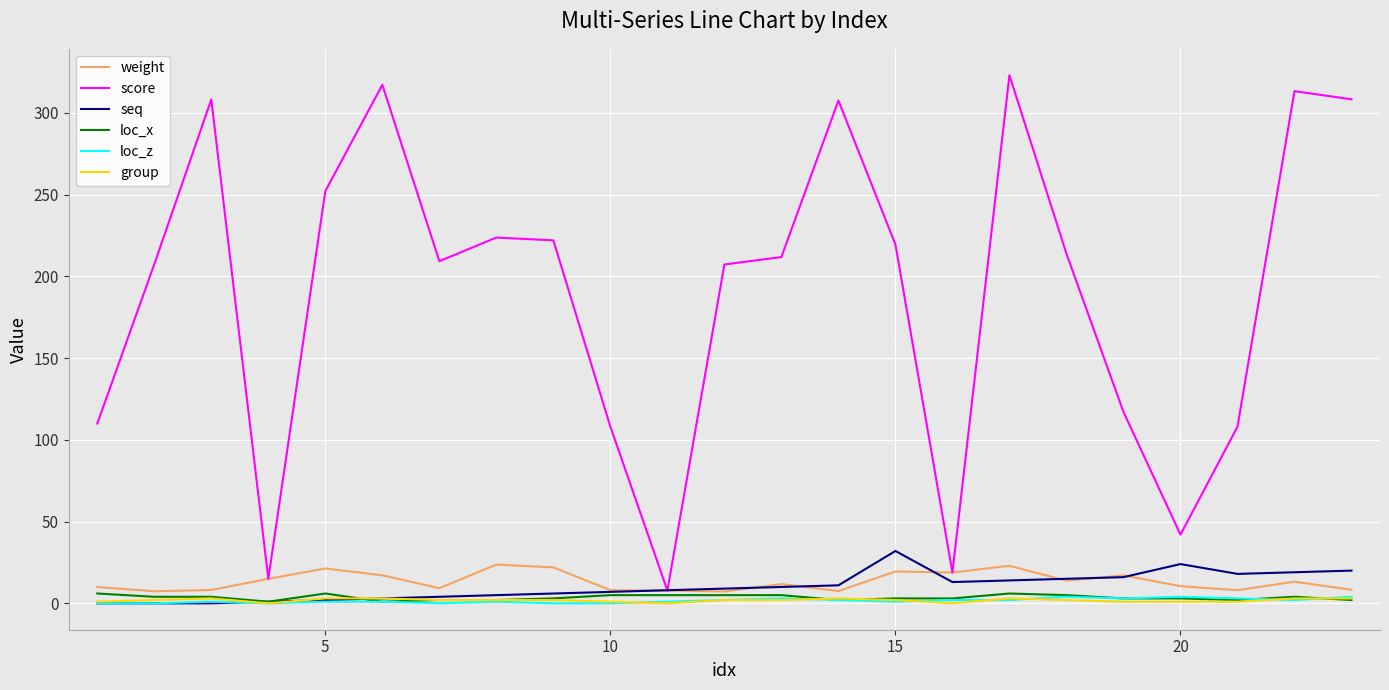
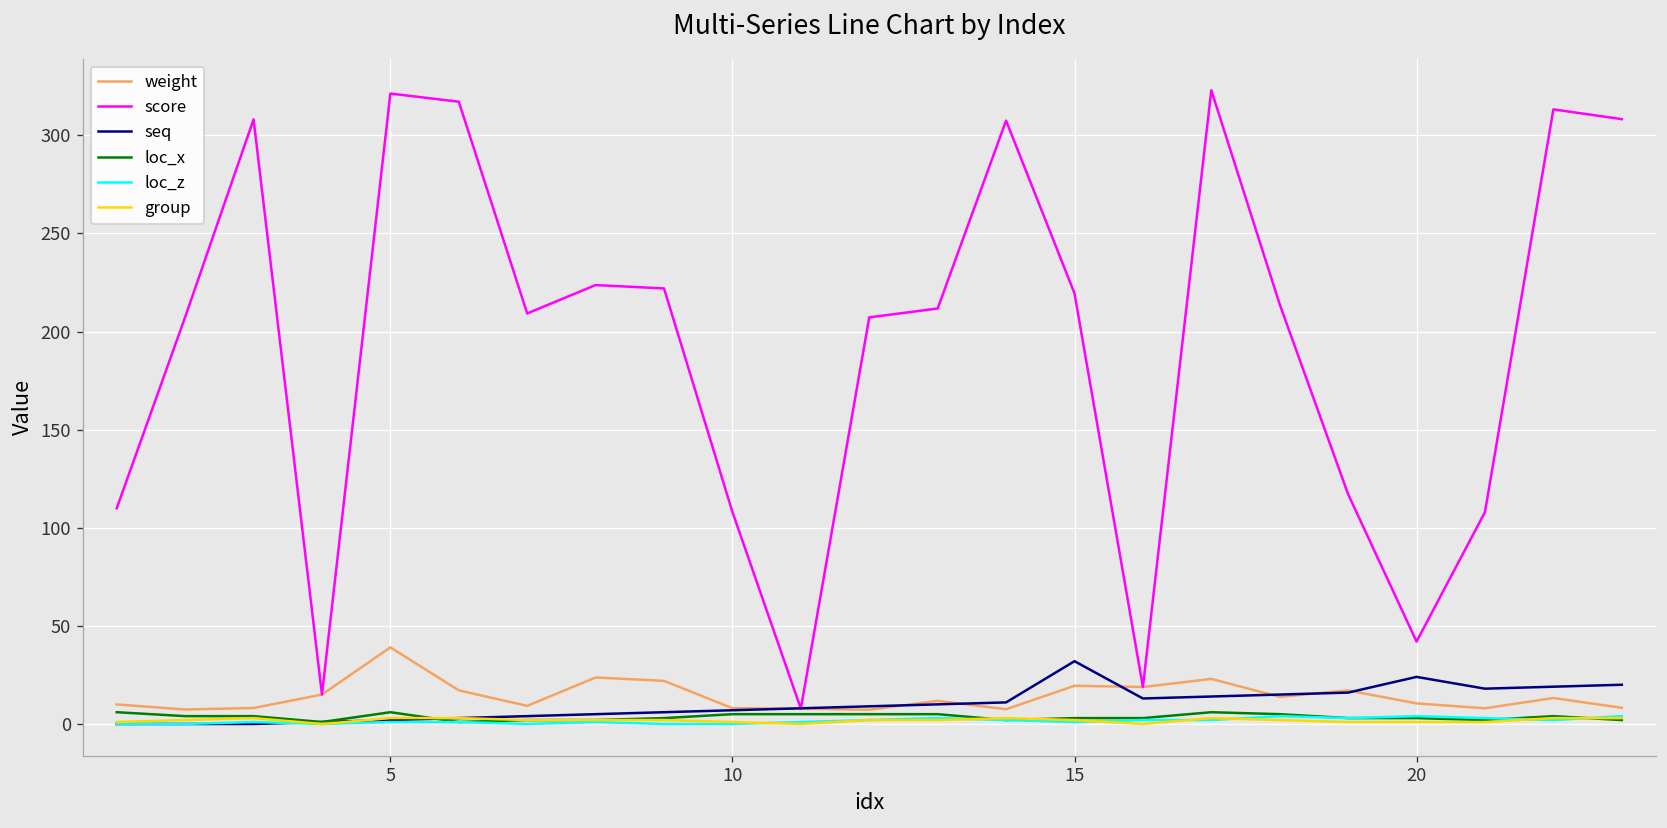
  {
    "weight": {
-     "5": 21,
+     "5": 39,
      "15": 19,
      "20": 10
    },
    "score": {
-     "5": 252,
+     "5": 321,
      "10": 108,
      "15": 219,
      "20": 42
    },
    "seq": {
      "15": 32,
      "20": 24
    },
    "loc_x": {
      "5": 6,
      "10": 5
    },
    "group": {
      "20": 1
    }
  }
